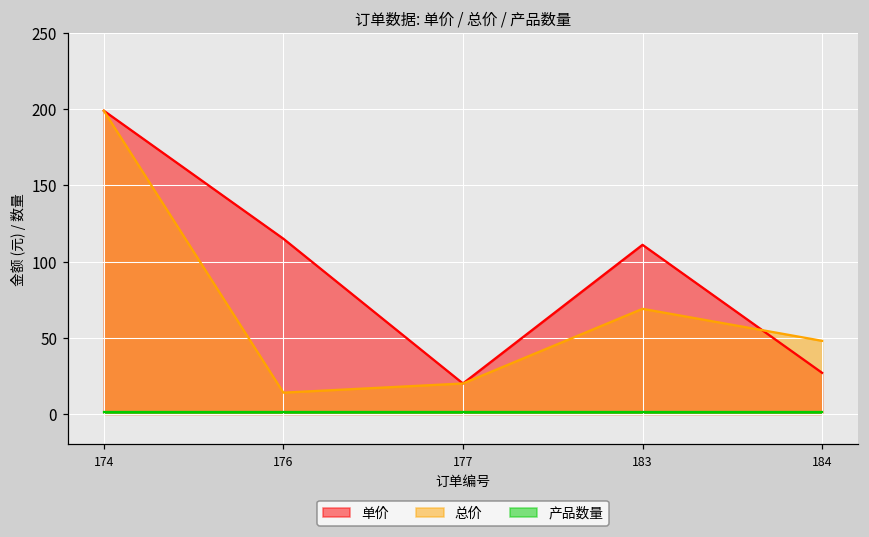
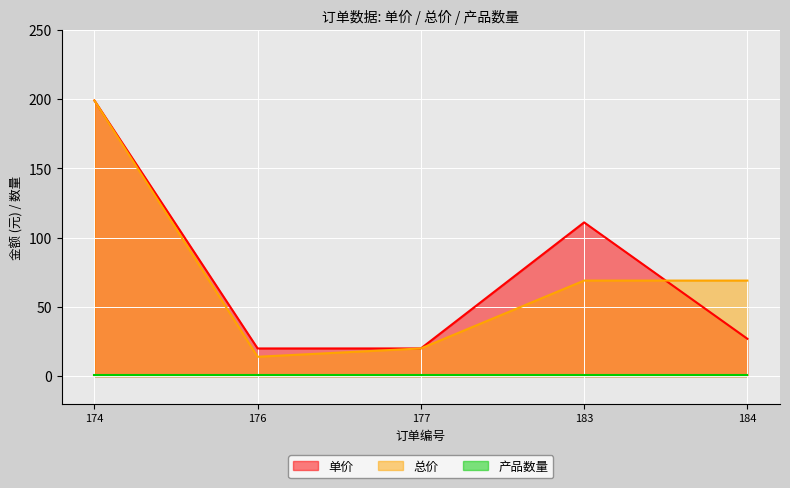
  {
    "单价": {
-     "176": 115,
+     "176": 20,
      "183": 111,
      "184": 27
    },
    "总价": {
      "176": 14,
      "183": 69,
-     "184": 48
+     "184": 69
    },
    "产品数量": {
      "174": 1,
      "176": 1,
      "177": 1,
      "183": 1,
      "184": 1
    }
  }
